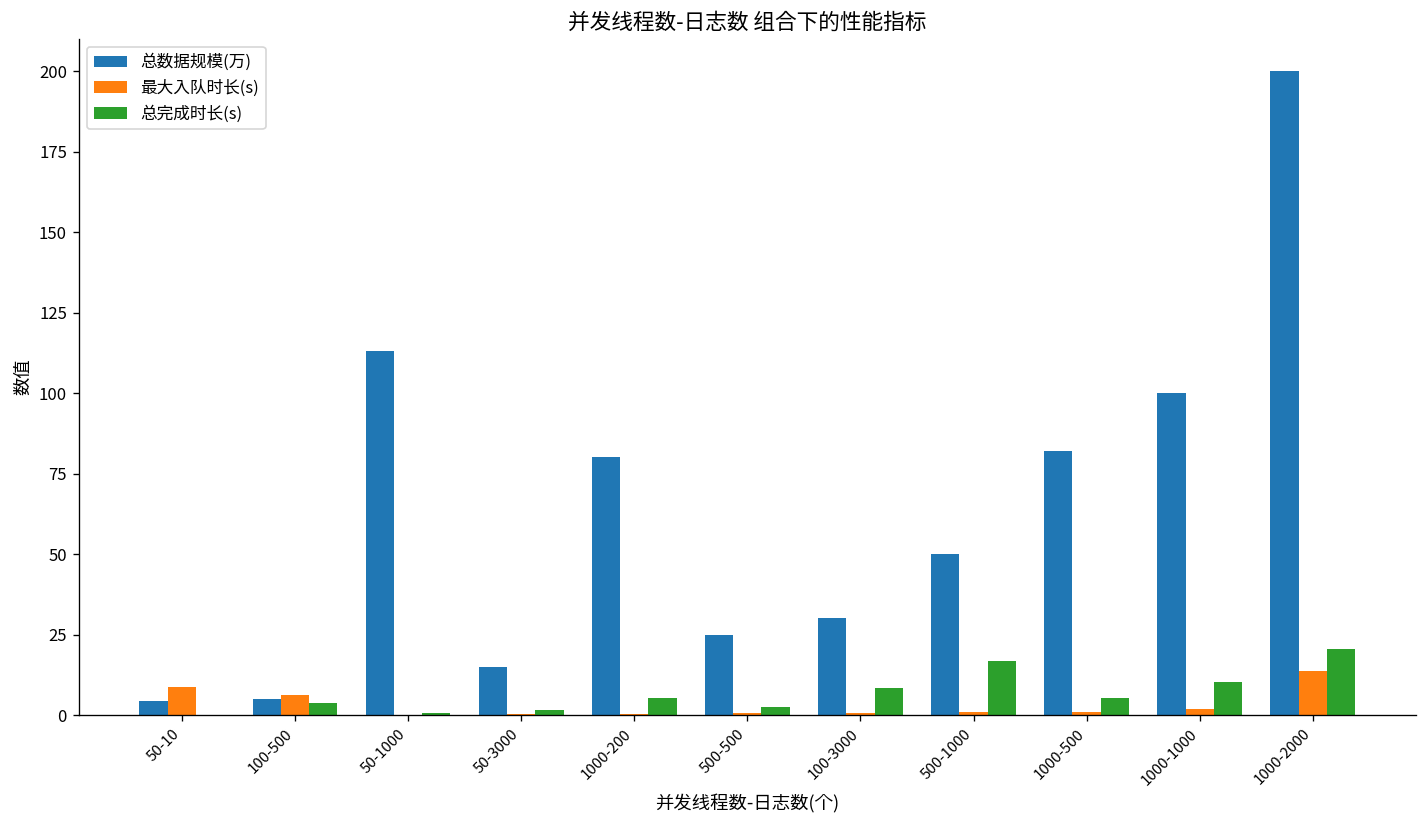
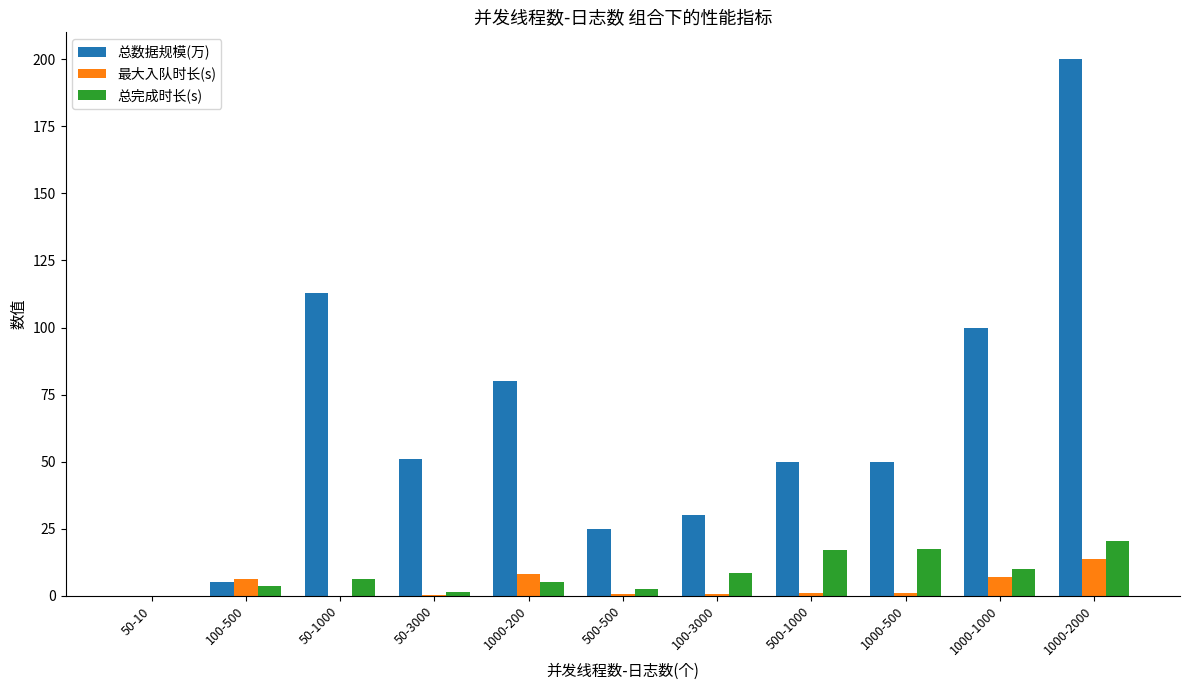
  {
    "总数据规模(万)": {
-     "50-10": 4,
+     "50-10": 0,
      "100-500": 5,
      "50-1000": 113,
-     "50-3000": 15,
+     "50-3000": 51,
      "1000-200": 80,
      "500-500": 25,
      "100-3000": 30,
      "500-1000": 50,
-     "1000-500": 82,
+     "1000-500": 50,
      "1000-1000": 100,
      "1000-2000": 200
    },
    "最大入队时长(s)": {
-     "50-10": 9,
+     "50-10": 0,
      "100-500": 6,
-     "1000-200": 0,
+     "1000-200": 8,
      "500-1000": 1,
      "1000-500": 1,
-     "1000-1000": 2,
+     "1000-1000": 7,
      "1000-2000": 14
    },
    "总完成时长(s)": {
      "100-500": 4,
-     "50-1000": 1,
+     "50-1000": 6,
      "50-3000": 2,
      "1000-200": 5,
      "500-500": 3,
      "100-3000": 8,
      "500-1000": 17,
-     "1000-500": 5,
+     "1000-500": 18,
      "1000-1000": 10,
      "1000-2000": 20
    }
  }
